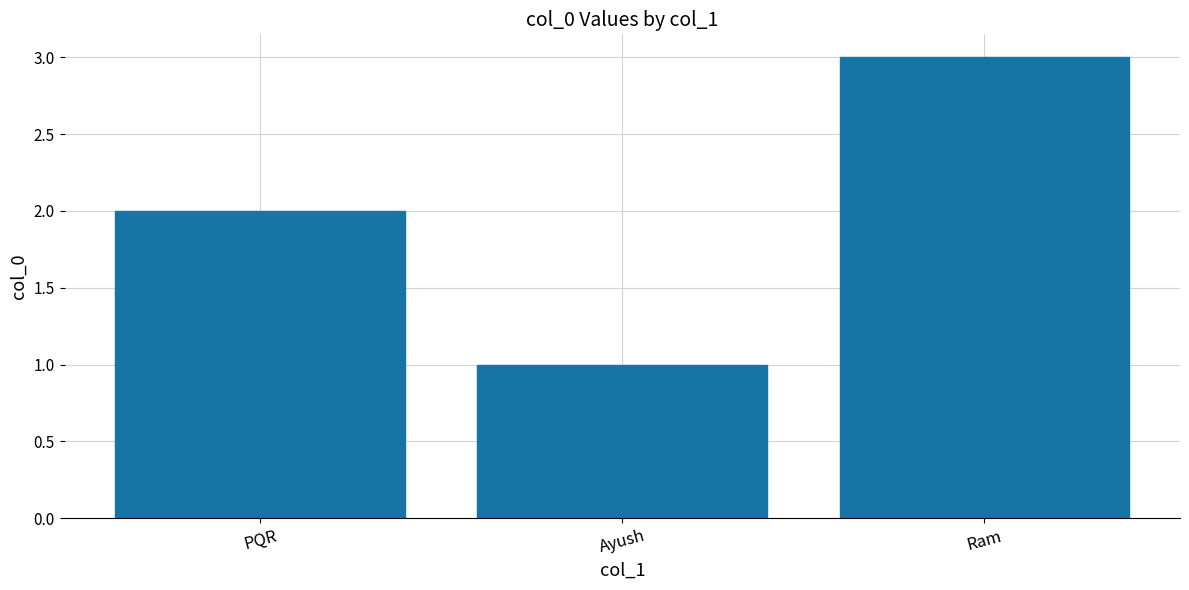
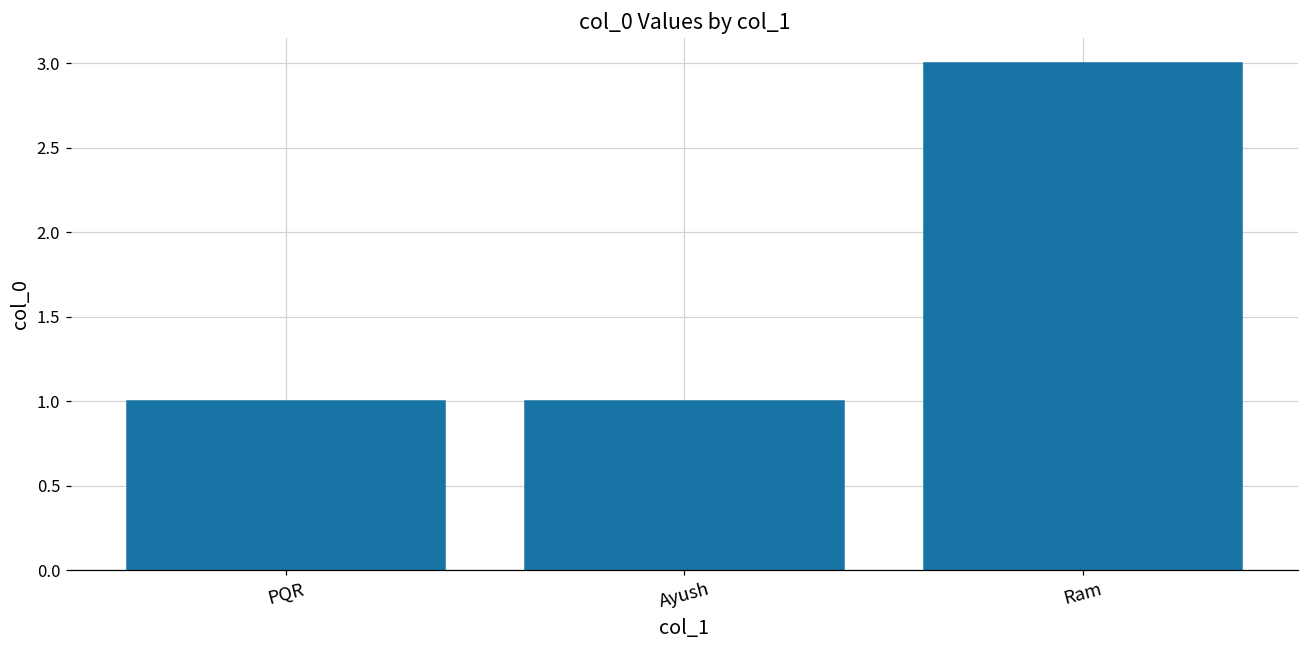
  {
-   "PQR": 2,
+   "PQR": 1,
    "Ayush": 1,
    "Ram": 3
  }
